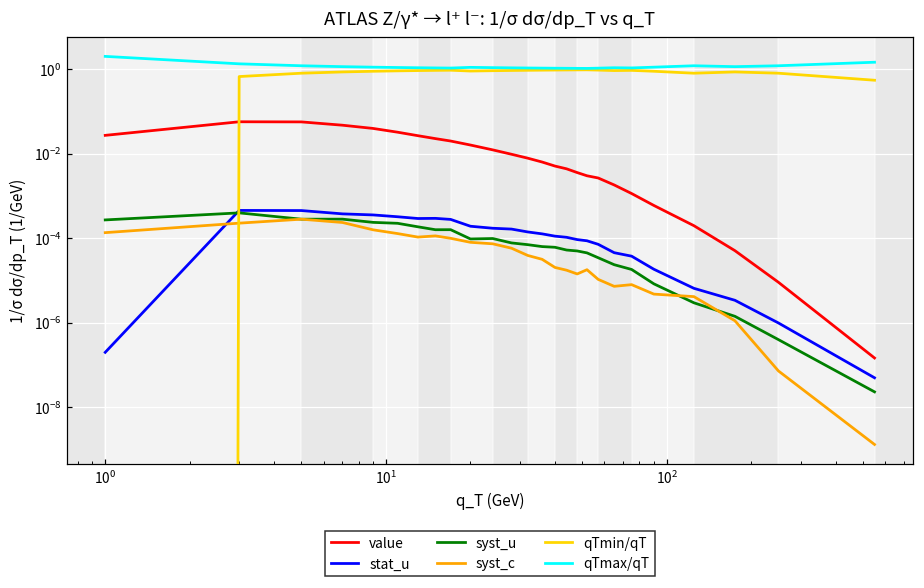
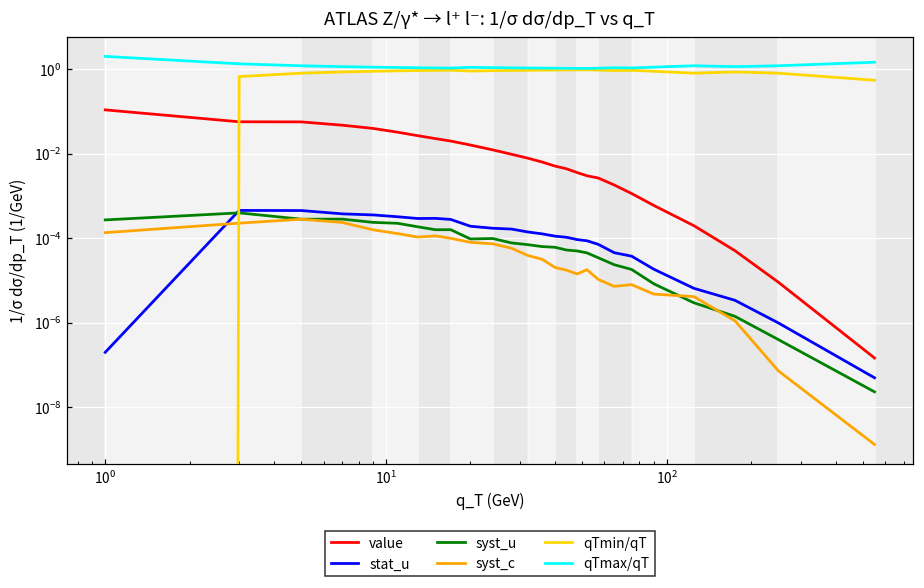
  {
    "value": {
-     "10^0": 0.03
+     "10^0": 0.11
    },
    "stat_u": {
      "10^0": 0.0000002
    },
    "syst_u": {
      "10^0": 0.0003
    },
    "qTmax/qT": {
      "10^0": 2
    }
  }
